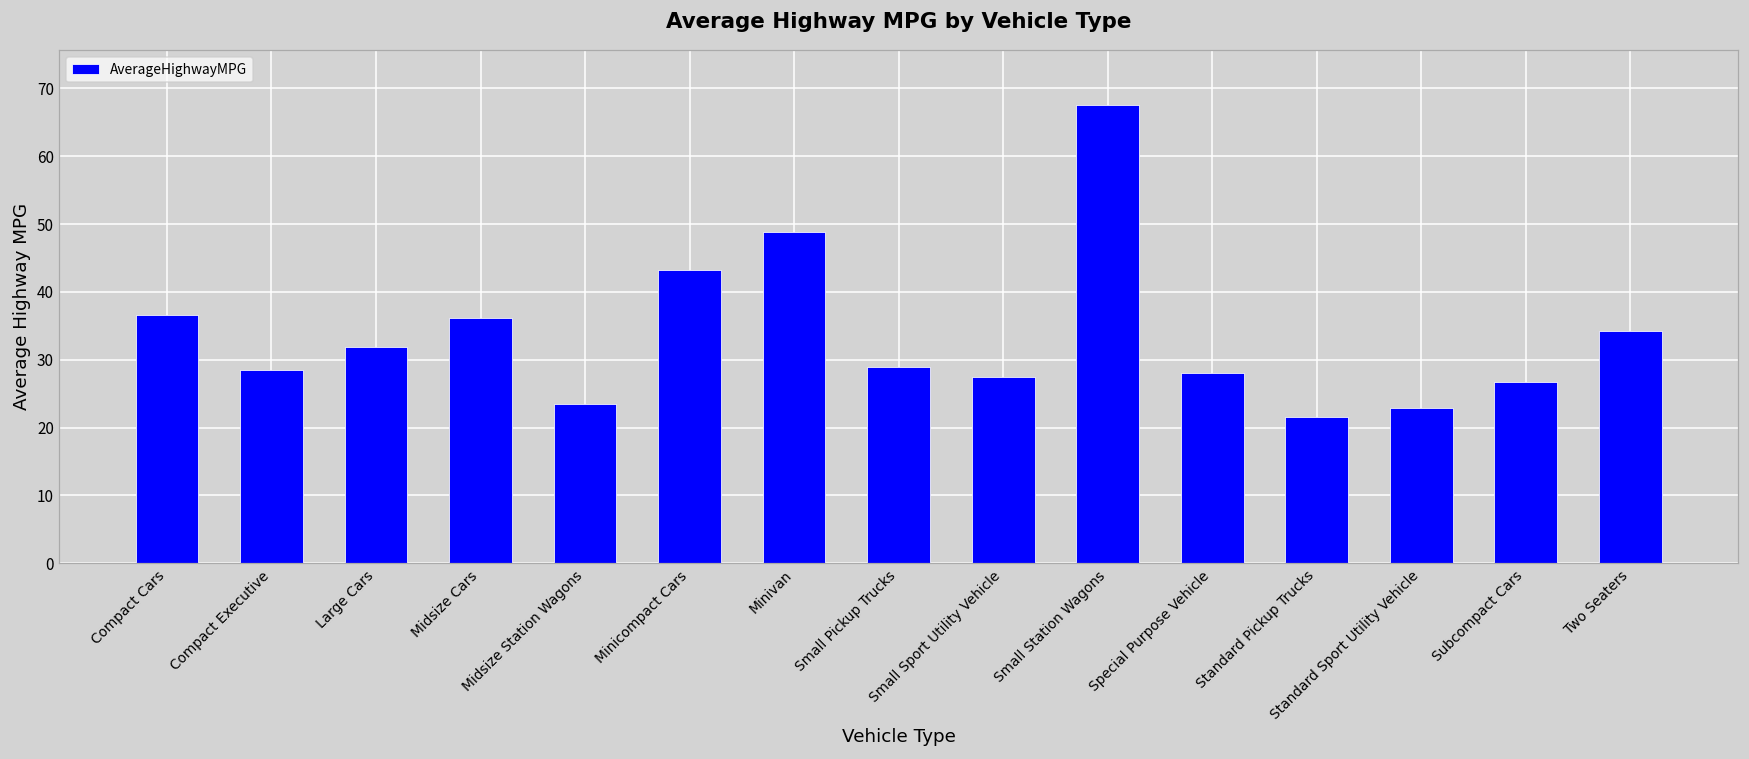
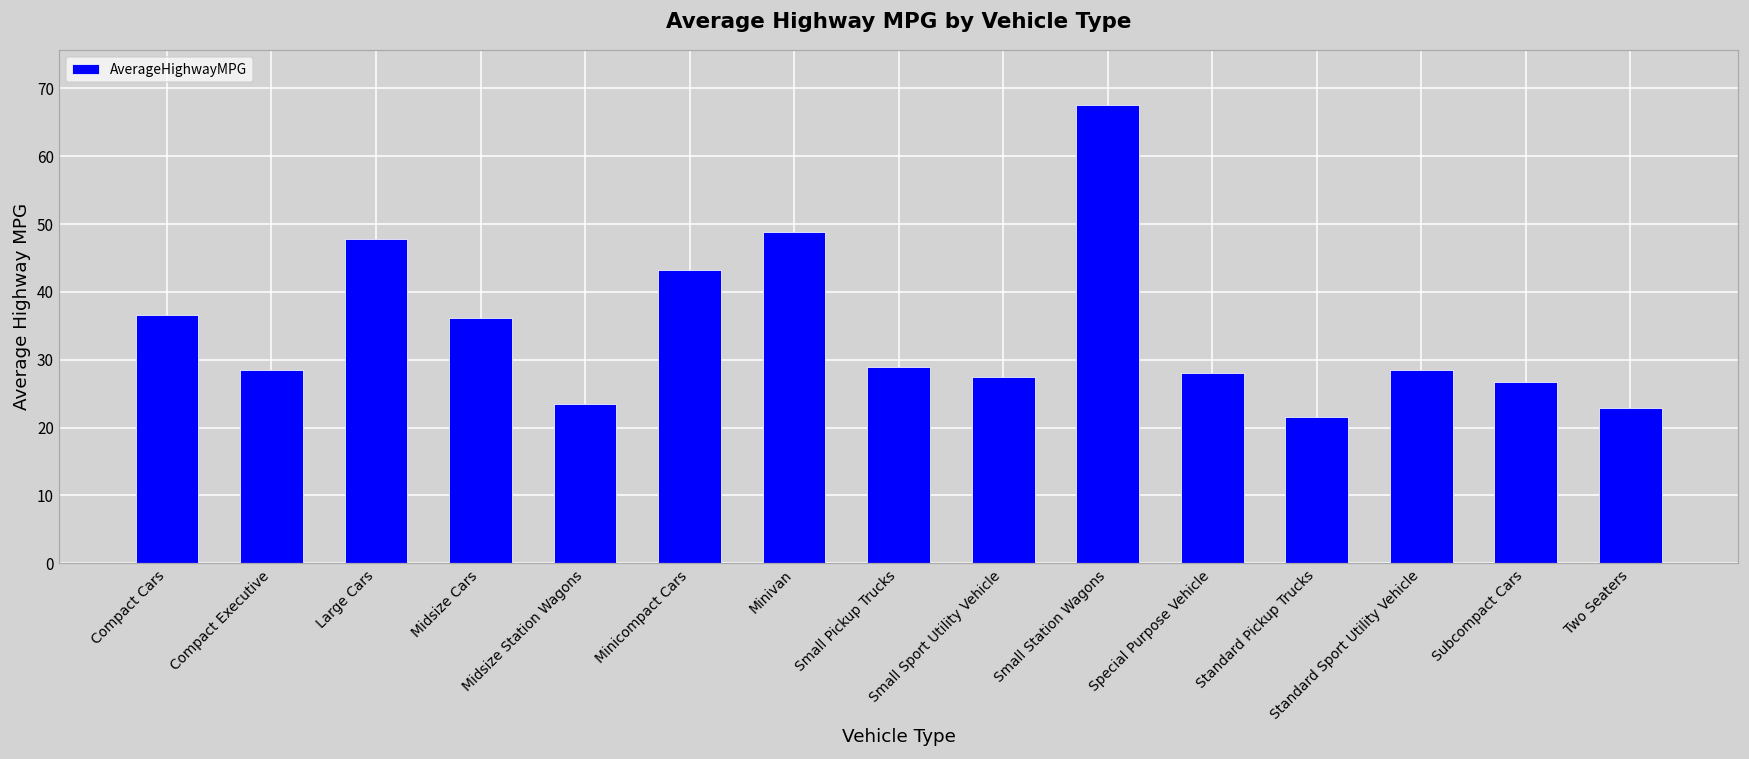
  {
    "Compact Cars": 37,
    "Compact Executive": 29,
-   "Large Cars": 32,
+   "Large Cars": 48,
    "Midsize Cars": 36,
    "Midsize Station Wagons": 24,
    "Minicompact Cars": 43,
    "Minivan": 49,
    "Small Pickup Trucks": 29,
    "Small Sport Utility Vehicle": 27,
    "Small Station Wagons": 68,
    "Special Purpose Vehicle": 28,
    "Standard Pickup Trucks": 22,
-   "Standard Sport Utility Vehicle": 23,
+   "Standard Sport Utility Vehicle": 28,
    "Subcompact Cars": 27,
-   "Two Seaters": 34
+   "Two Seaters": 23
  }
